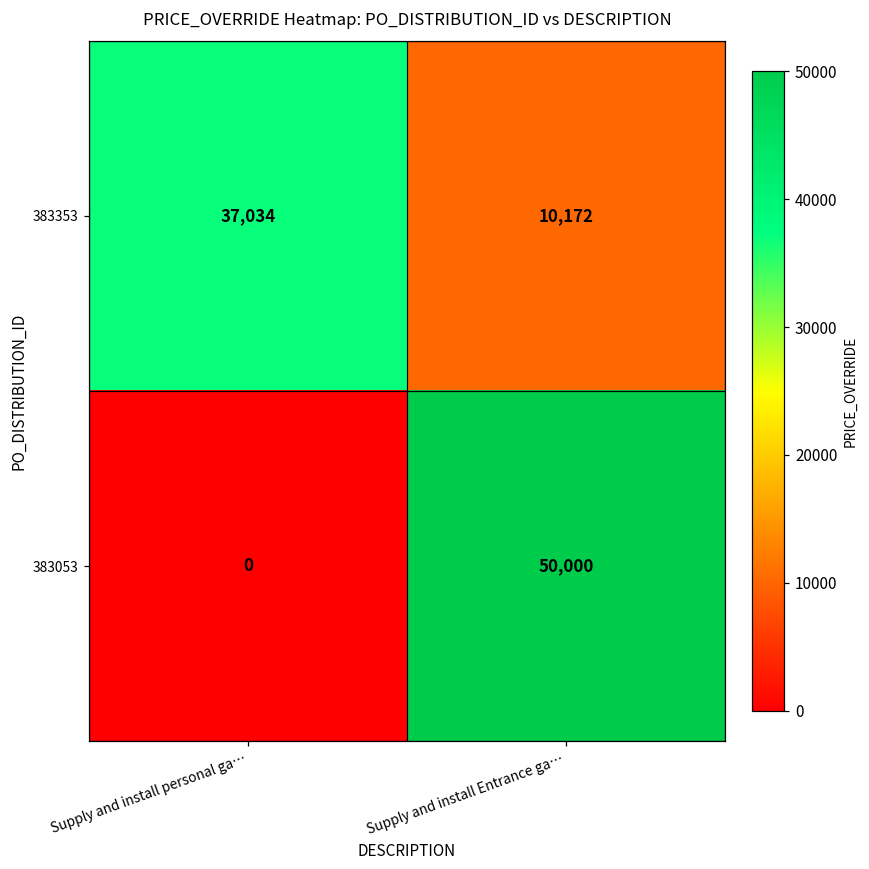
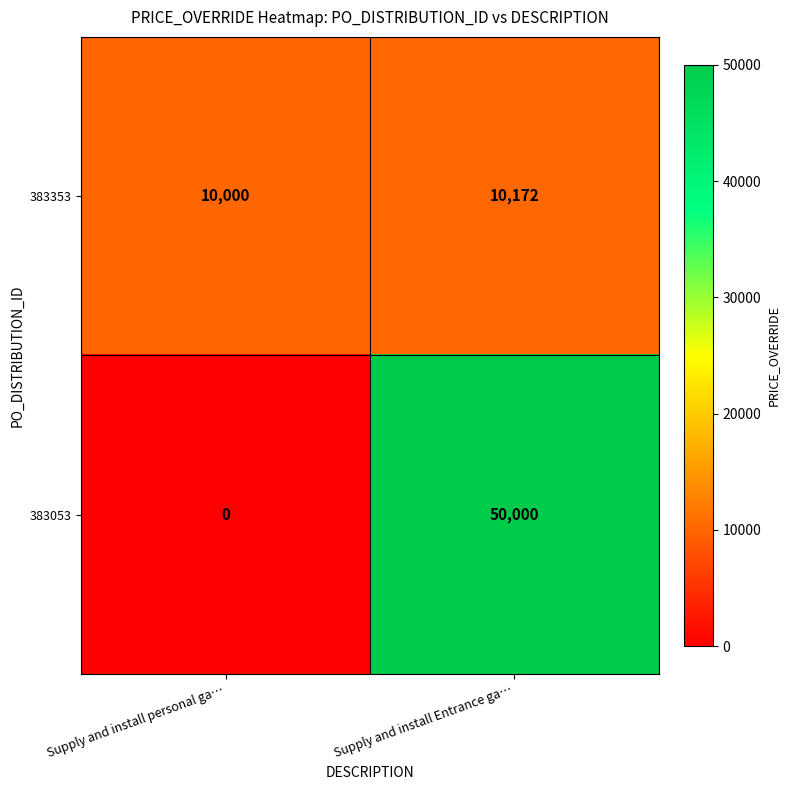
  {
    "383353": {
-     "Supply and install personal ga…": "37,034",
+     "Supply and install personal ga…": "10,000",
      "Supply and install Entrance ga…": "10,172"
    },
    "383053": {
      "Supply and install personal ga…": "0",
      "Supply and install Entrance ga…": "50,000"
    }
  }
